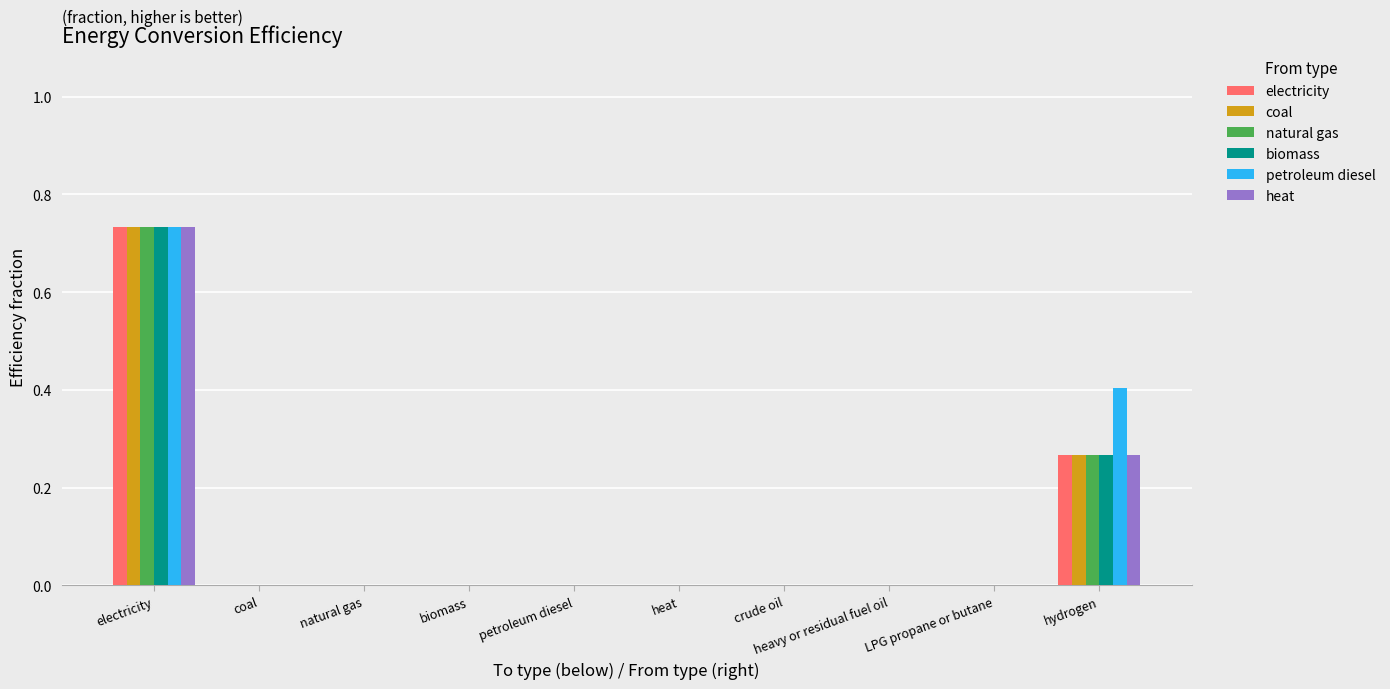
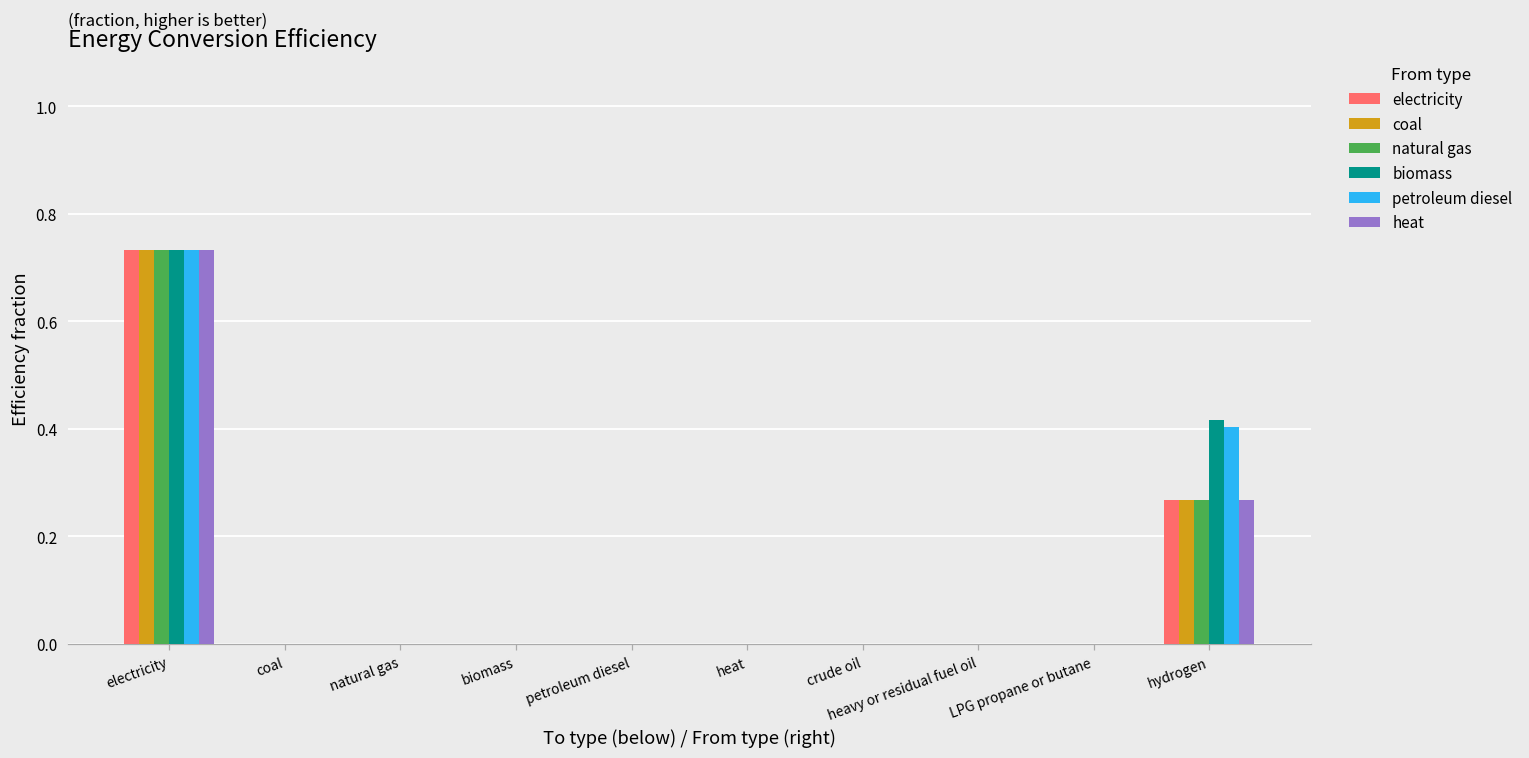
  {
    "electricity": {
      "electricity": 0.73,
      "coal": 0.00,
      "natural gas": 0.00,
      "biomass": 0.00,
      "petroleum diesel": 0.00,
      "heat": 0.00,
      "crude oil": 0.00,
      "heavy or residual fuel oil": 0.00,
      "LPG propane or butane": 0.00,
      "hydrogen": 0.27
    },
    "coal": {
      "electricity": 0.73,
      "coal": 0.00,
      "natural gas": 0.00,
      "biomass": 0.00,
      "petroleum diesel": 0.00,
      "heat": 0.00,
      "crude oil": 0.00,
      "heavy or residual fuel oil": 0.00,
      "LPG propane or butane": 0.00,
      "hydrogen": 0.27
    },
    "natural gas": {
      "electricity": 0.73,
      "coal": 0.00,
      "natural gas": 0.00,
      "biomass": 0.00,
      "petroleum diesel": 0.00,
      "heat": 0.00,
      "crude oil": 0.00,
      "heavy or residual fuel oil": 0.00,
      "LPG propane or butane": 0.00,
      "hydrogen": 0.27
    },
    "biomass": {
      "electricity": 0.73,
      "coal": 0.00,
      "natural gas": 0.00,
      "biomass": 0.00,
      "petroleum diesel": 0.00,
      "heat": 0.00,
      "crude oil": 0.00,
      "heavy or residual fuel oil": 0.00,
      "LPG propane or butane": 0.00,
-     "hydrogen": 0.27
+     "hydrogen": 0.42
    },
    "petroleum diesel": {
      "electricity": 0.73,
      "coal": 0.00,
      "natural gas": 0.00,
      "biomass": 0.00,
      "petroleum diesel": 0.00,
      "heat": 0.00,
      "crude oil": 0.00,
      "heavy or residual fuel oil": 0.00,
      "LPG propane or butane": 0.00,
      "hydrogen": 0.40
    },
    "heat": {
      "electricity": 0.73,
      "coal": 0.00,
      "natural gas": 0.00,
      "biomass": 0.00,
      "petroleum diesel": 0.00,
      "heat": 0.00,
      "crude oil": 0.00,
      "heavy or residual fuel oil": 0.00,
      "LPG propane or butane": 0.00,
      "hydrogen": 0.27
    }
  }
